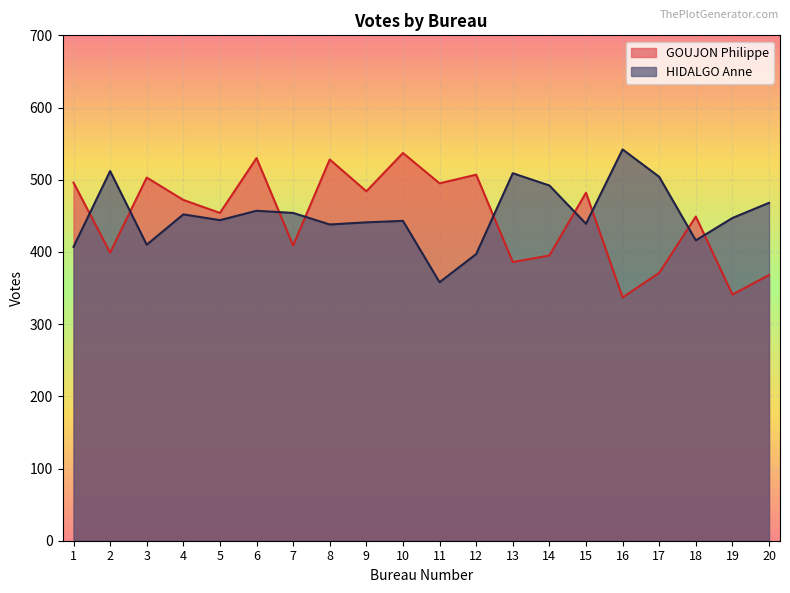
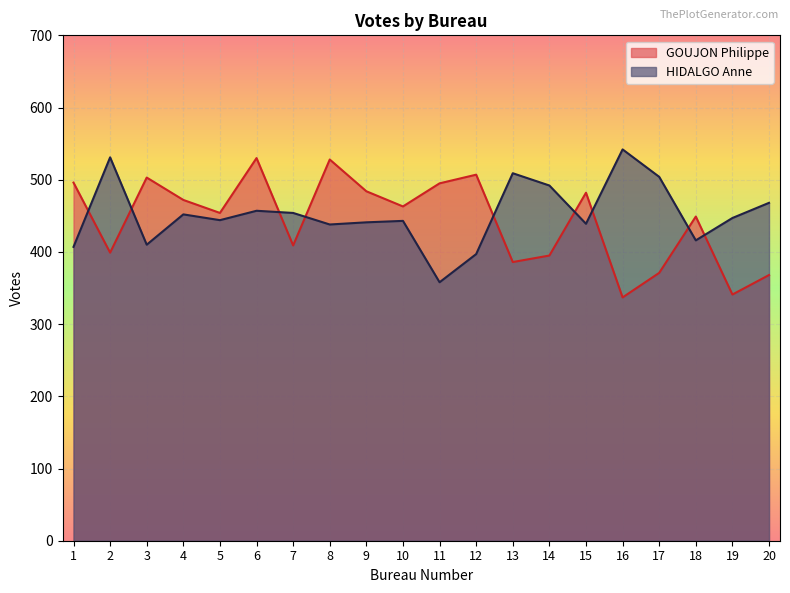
  {
    "GOUJON Philippe": {
      "1": 500,
      "2": 400,
      "3": 500,
      "4": 470,
      "5": 450,
      "6": 530,
      "7": 410,
      "8": 530,
      "9": 480,
-     "10": 540,
+     "10": 460,
      "11": 500,
      "12": 510,
      "13": 390,
      "14": 400,
      "15": 480,
      "16": 340,
      "17": 370,
      "18": 450,
      "19": 340,
      "20": 370
    },
    "HIDALGO Anne": {
      "1": 410,
-     "2": 510,
+     "2": 530,
      "3": 410,
      "4": 450,
      "5": 440,
      "6": 460,
      "7": 450,
      "8": 440,
      "9": 440,
      "10": 440,
      "11": 360,
      "12": 400,
      "13": 510,
      "14": 490,
      "15": 440,
      "16": 540,
      "17": 500,
      "18": 420,
      "19": 450,
      "20": 470
    }
  }
